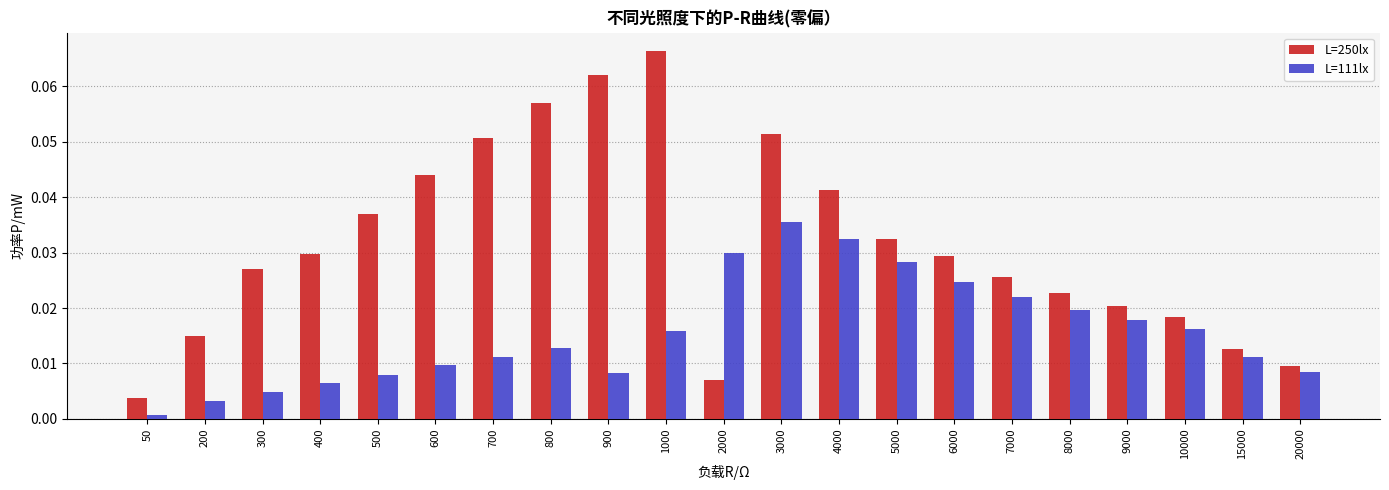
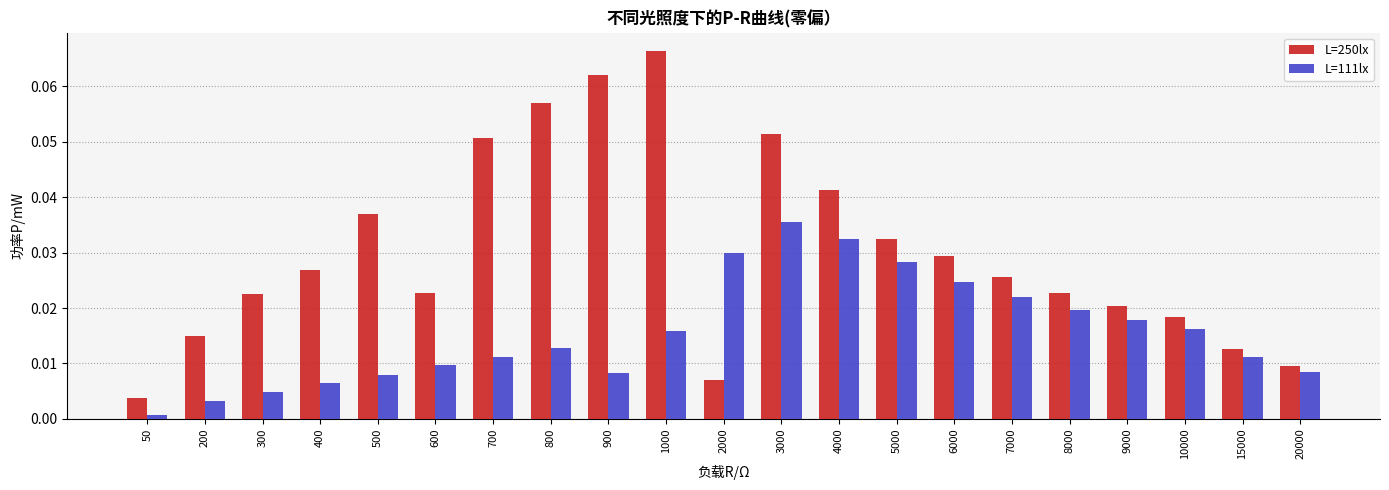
  {
    "L=250lx": {
      "50": 0.004,
      "200": 0.015,
-     "300": 0.027,
-     "400": 0.030,
+     "300": 0.022,
+     "400": 0.027,
      "500": 0.037,
-     "600": 0.044,
+     "600": 0.023,
      "700": 0.051,
      "800": 0.057,
      "900": 0.062,
      "1000": 0.066,
      "2000": 0.007,
      "3000": 0.051,
      "4000": 0.041,
      "5000": 0.032,
      "6000": 0.029,
      "7000": 0.026,
      "8000": 0.023,
      "9000": 0.020,
      "10000": 0.018,
      "15000": 0.013,
      "20000": 0.010
    },
    "L=111lx": {
      "50": 0.001,
      "200": 0.003,
      "300": 0.005,
      "400": 0.006,
      "500": 0.008,
      "600": 0.010,
      "700": 0.011,
      "800": 0.013,
      "900": 0.008,
      "1000": 0.016,
      "2000": 0.030,
      "3000": 0.036,
      "4000": 0.032,
      "5000": 0.028,
      "6000": 0.025,
      "7000": 0.022,
      "8000": 0.020,
      "9000": 0.018,
      "10000": 0.016,
      "15000": 0.011,
      "20000": 0.009
    }
  }
